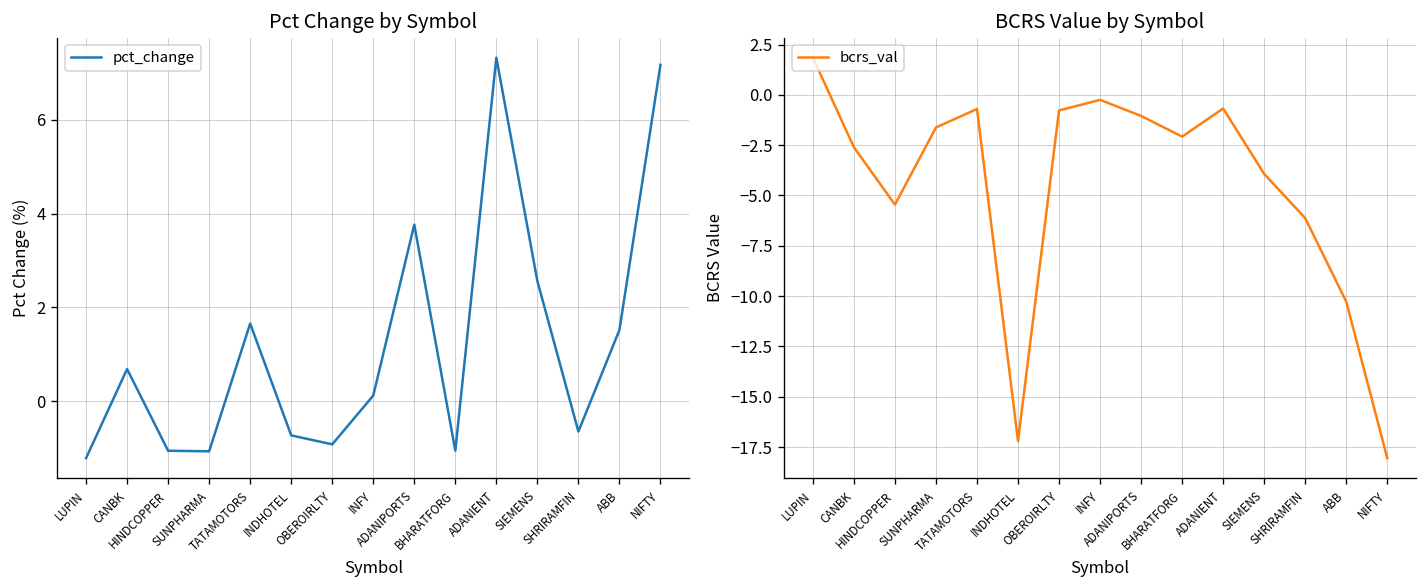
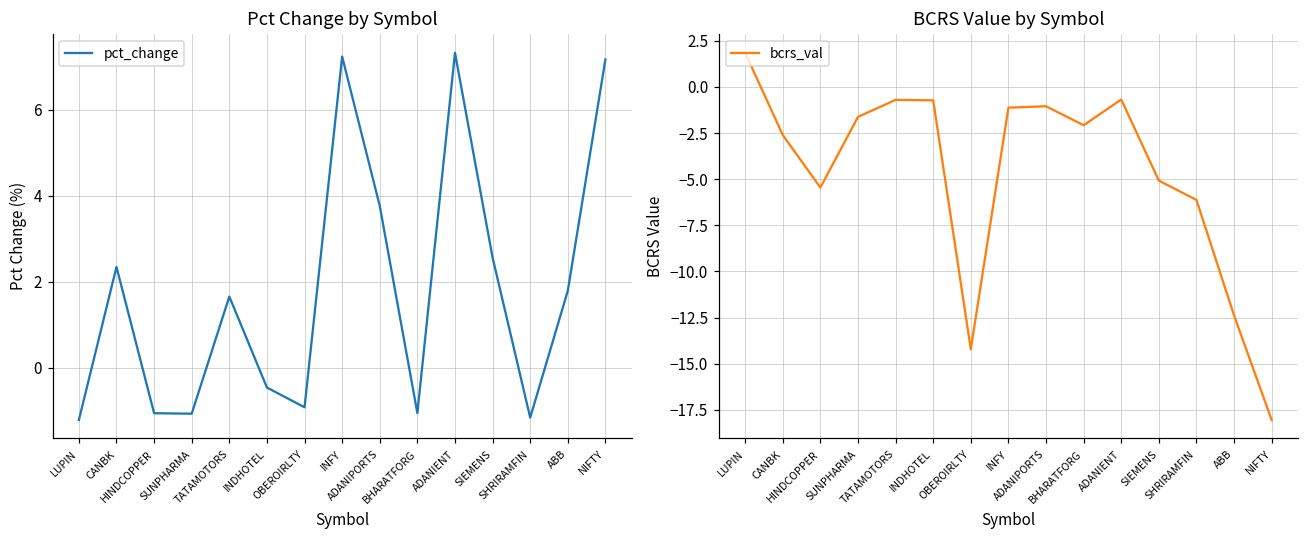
  {
    "Pct Change by Symbol": {
      "LUPIN": -1.2,
-     "CANBK": 0.7,
+     "CANBK": 2.3,
      "HINDCOPPER": -1.1,
      "SUNPHARMA": -1.1,
      "TATAMOTORS": 1.7,
-     "INDHOTEL": -0.7,
+     "INDHOTEL": -0.5,
      "OBEROIRLTY": -0.9,
-     "INFY": 0.1,
+     "INFY": 7.2,
      "ADANIPORTS": 3.8,
      "BHARATFORG": -1.1,
      "ADANIENT": 7.3,
      "SIEMENS": 2.6,
-     "SHRIRAMFIN": -0.6,
-     "ABB": 1.5,
+     "SHRIRAMFIN": -1.2,
+     "ABB": 1.8,
      "NIFTY": 7.2
    },
    "BCRS Value by Symbol": {
      "CANBK": -2.6,
      "HINDCOPPER": -5.5,
      "SUNPHARMA": -1.6,
      "TATAMOTORS": -0.7,
-     "INDHOTEL": -17.2,
-     "OBEROIRLTY": -0.8,
-     "INFY": -0.2,
+     "INDHOTEL": -0.7,
+     "OBEROIRLTY": -14.2,
+     "INFY": -1.1,
      "ADANIPORTS": -1.0,
      "BHARATFORG": -2.1,
      "ADANIENT": -0.7,
-     "SIEMENS": -3.9,
+     "SIEMENS": -5.1,
      "SHRIRAMFIN": -6.1,
-     "ABB": -10.3,
+     "ABB": -12.4,
      "NIFTY": -18.0
    }
  }
